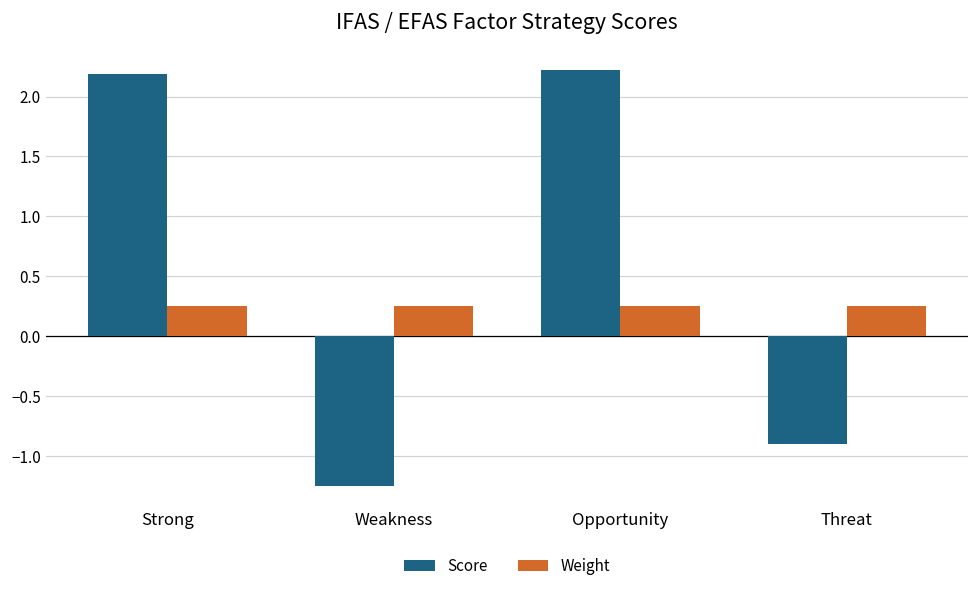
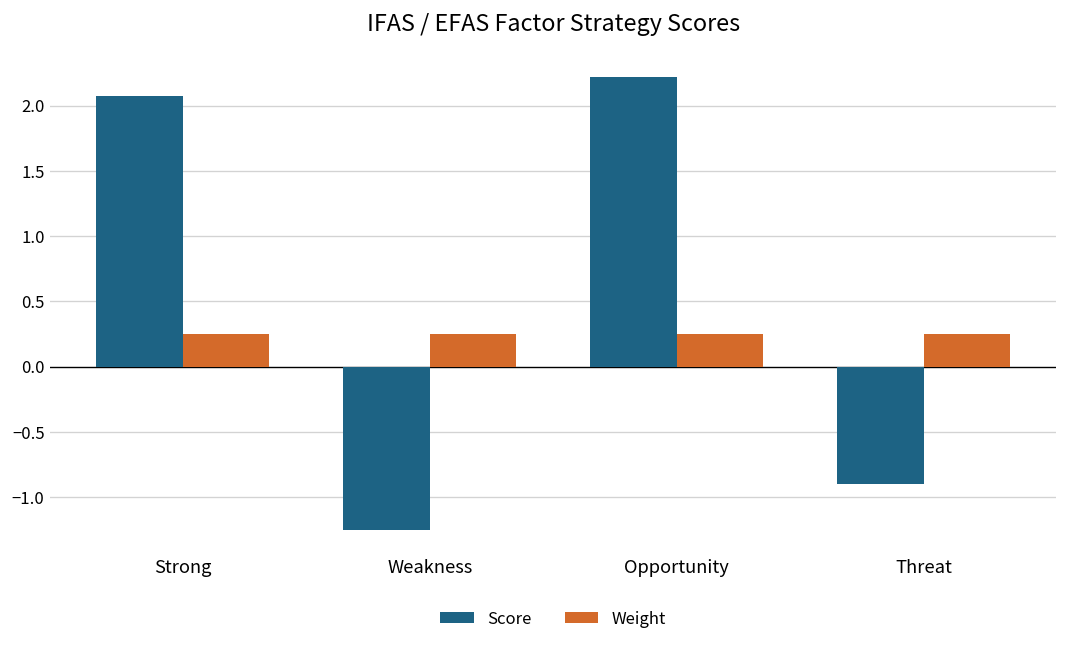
  {
    "Score": {
-     "Strong": 2.19,
+     "Strong": 2.07,
      "Weakness": -1.25,
      "Opportunity": 2.22,
      "Threat": -0.90
    },
    "Weight": {
      "Strong": 0.25,
      "Weakness": 0.25,
      "Opportunity": 0.25,
      "Threat": 0.25
    }
  }
